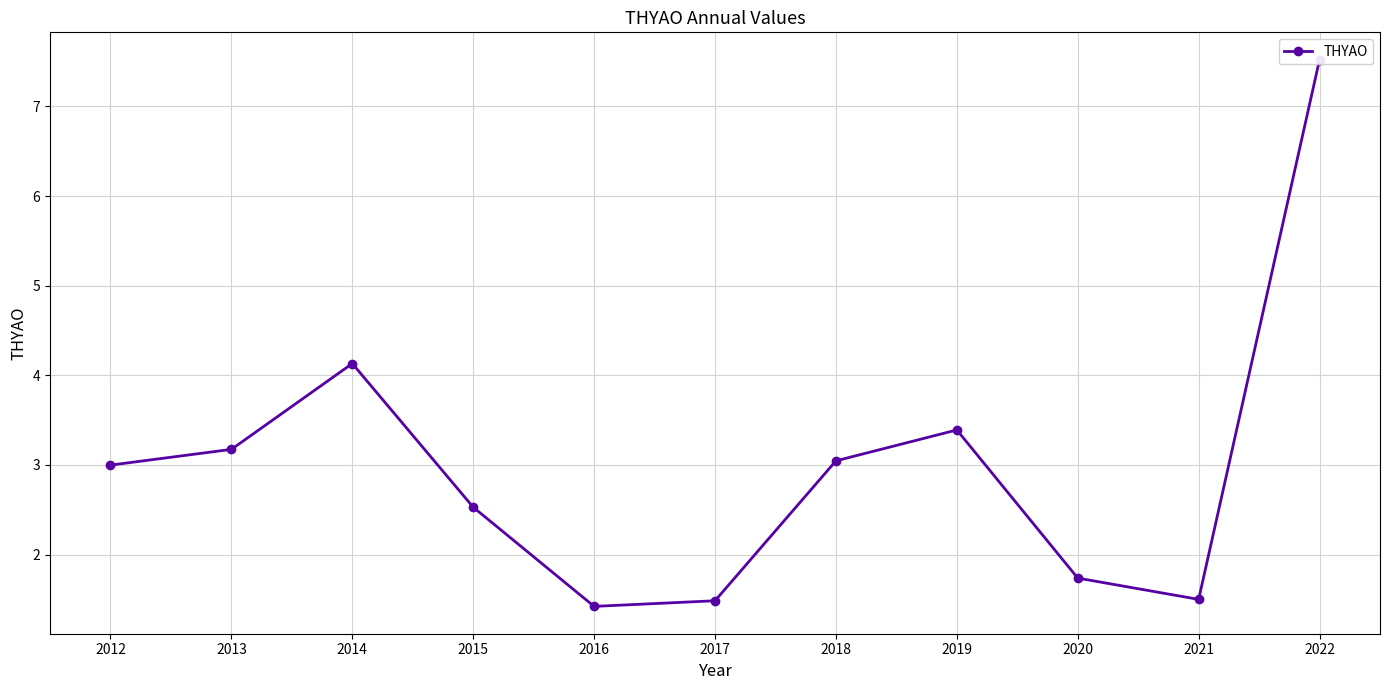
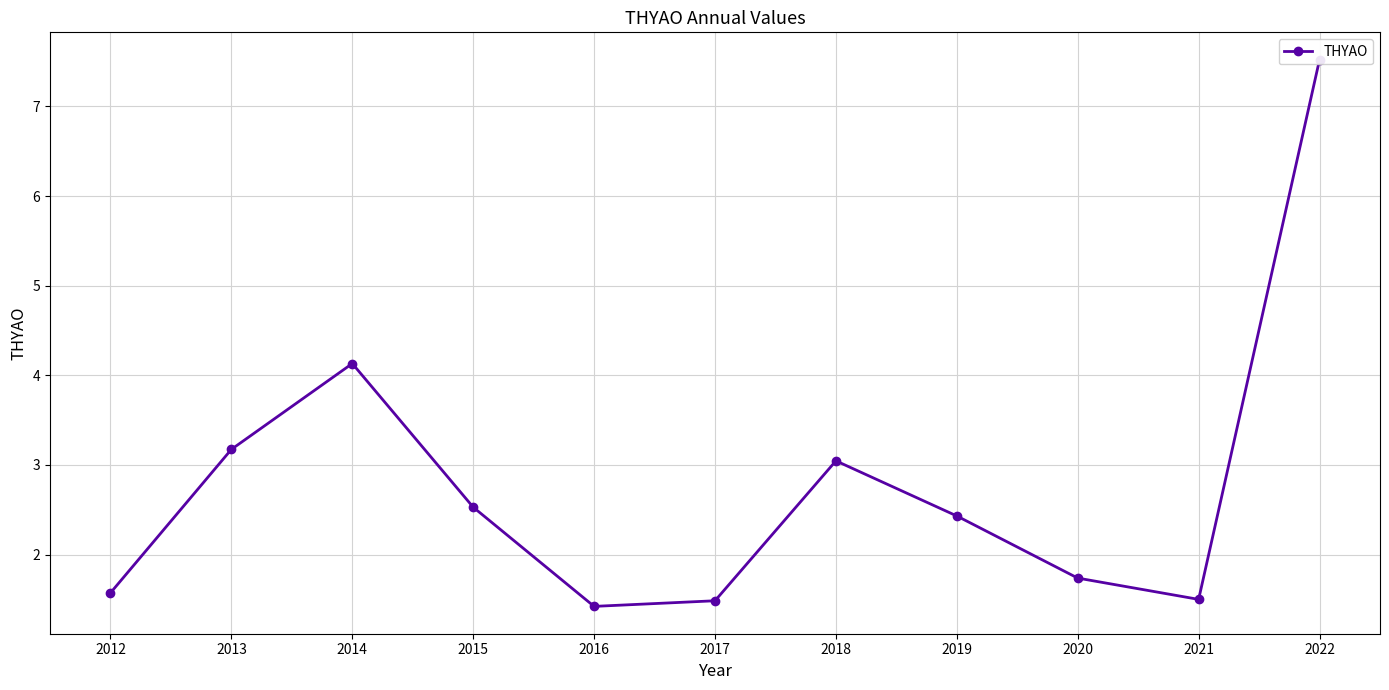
  {
-   "2012": 3.0,
+   "2012": 1.6,
    "2013": 3.2,
    "2014": 4.1,
    "2015": 2.5,
    "2016": 1.4,
    "2017": 1.5,
    "2018": 3.0,
-   "2019": 3.4,
+   "2019": 2.4,
    "2020": 1.7,
    "2021": 1.5
  }
